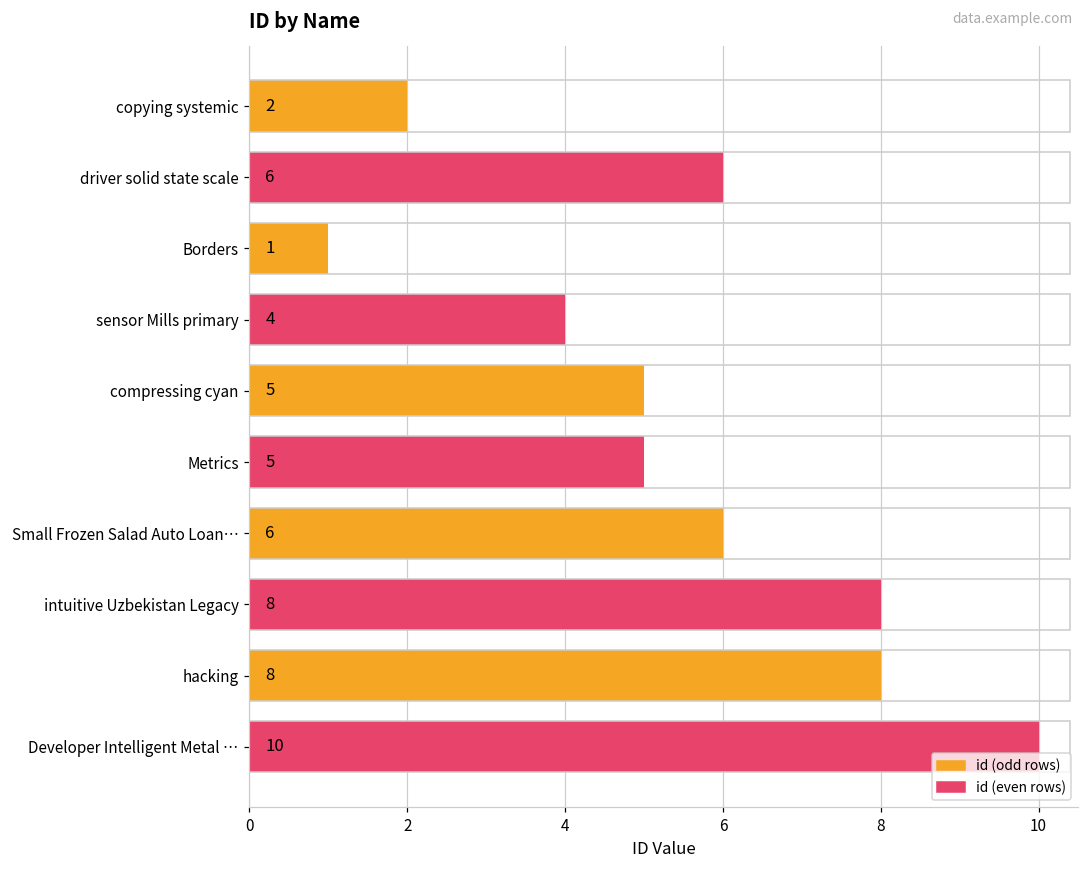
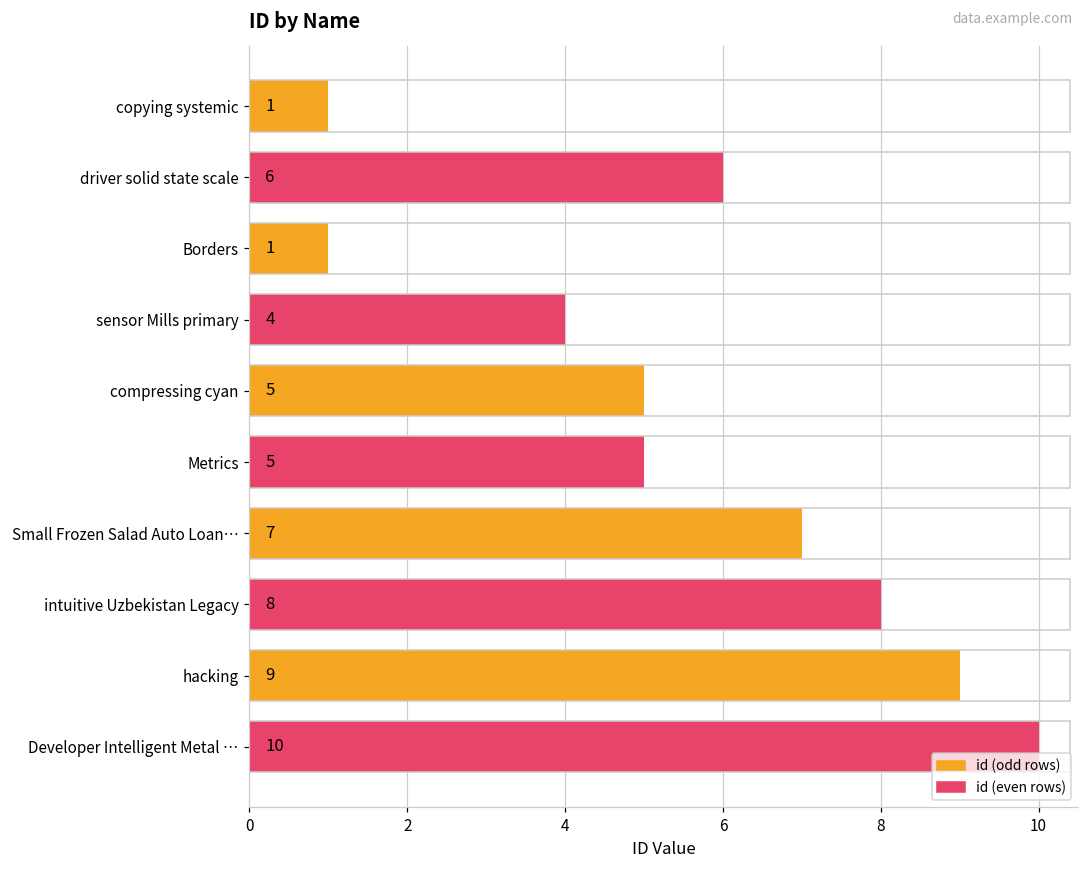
  {
-   "copying systemic": 2,
+   "copying systemic": 1,
    "driver solid state scale": 6,
    "Borders": 1,
    "sensor Mills primary": 4,
    "compressing cyan": 5,
    "Metrics": 5,
-   "Small Frozen Salad Auto Loan…": 6,
+   "Small Frozen Salad Auto Loan…": 7,
    "intuitive Uzbekistan Legacy": 8,
-   "hacking": 8,
+   "hacking": 9,
    "Developer Intelligent Metal …": 10
  }
